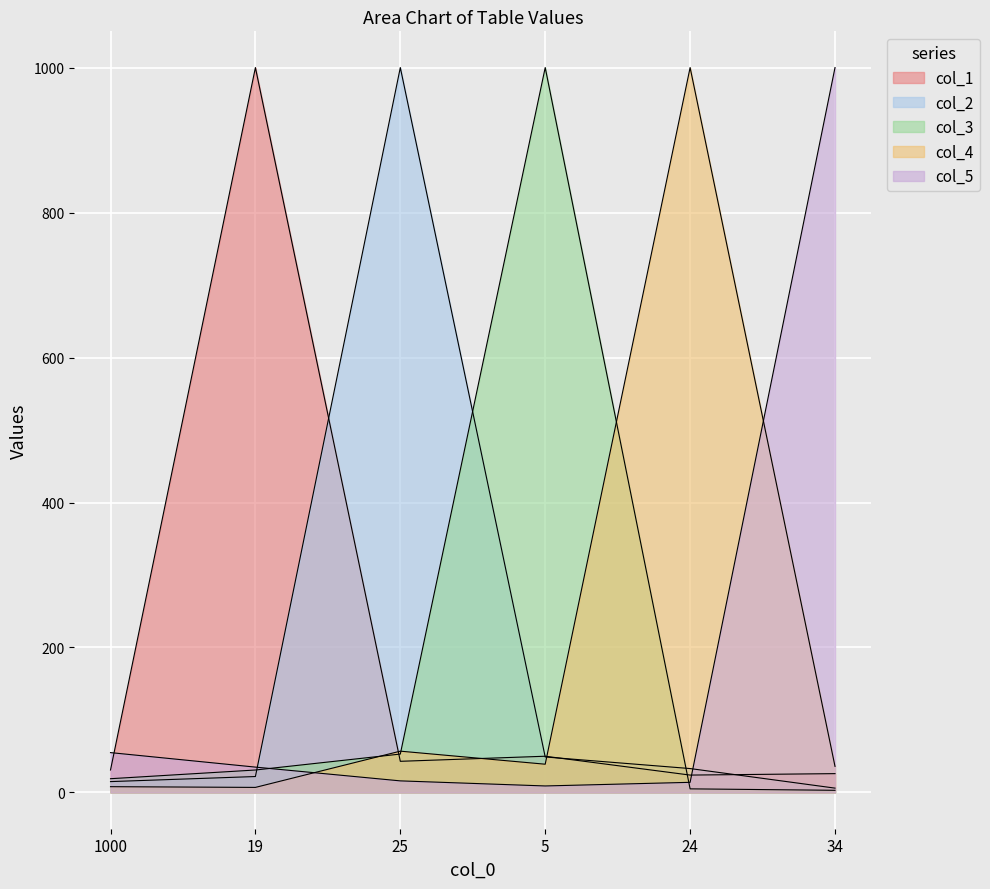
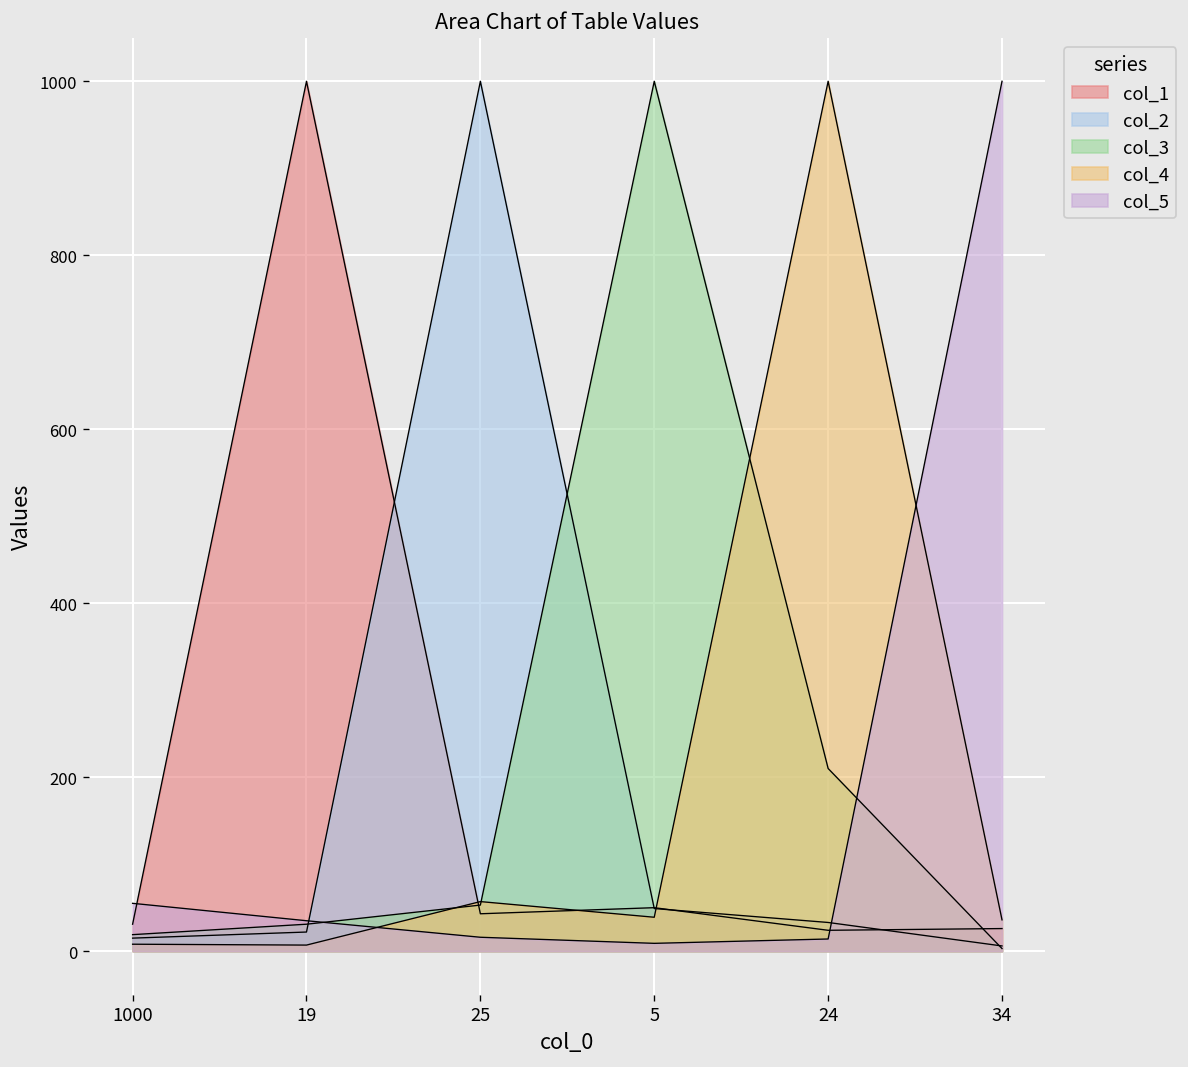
  {
    "col_3": {
      "1000": 20,
      "19": 30,
      "25": 50,
      "5": 1000,
-     "24": 10
+     "24": 210
    }
  }
